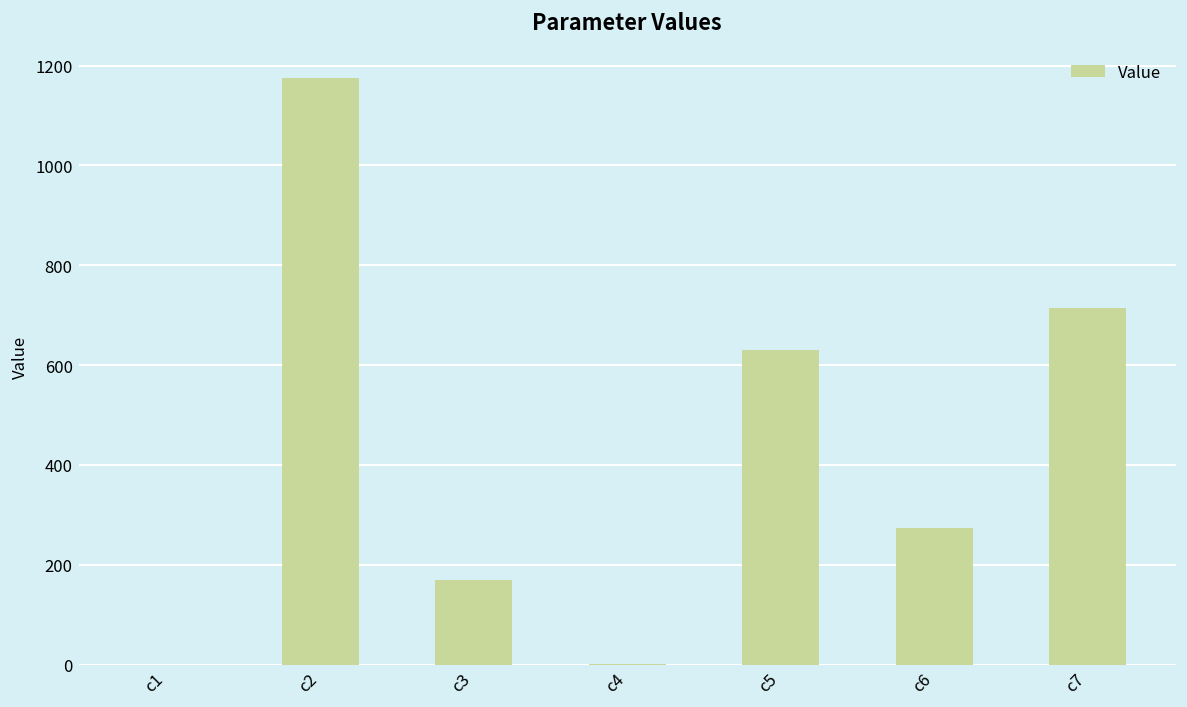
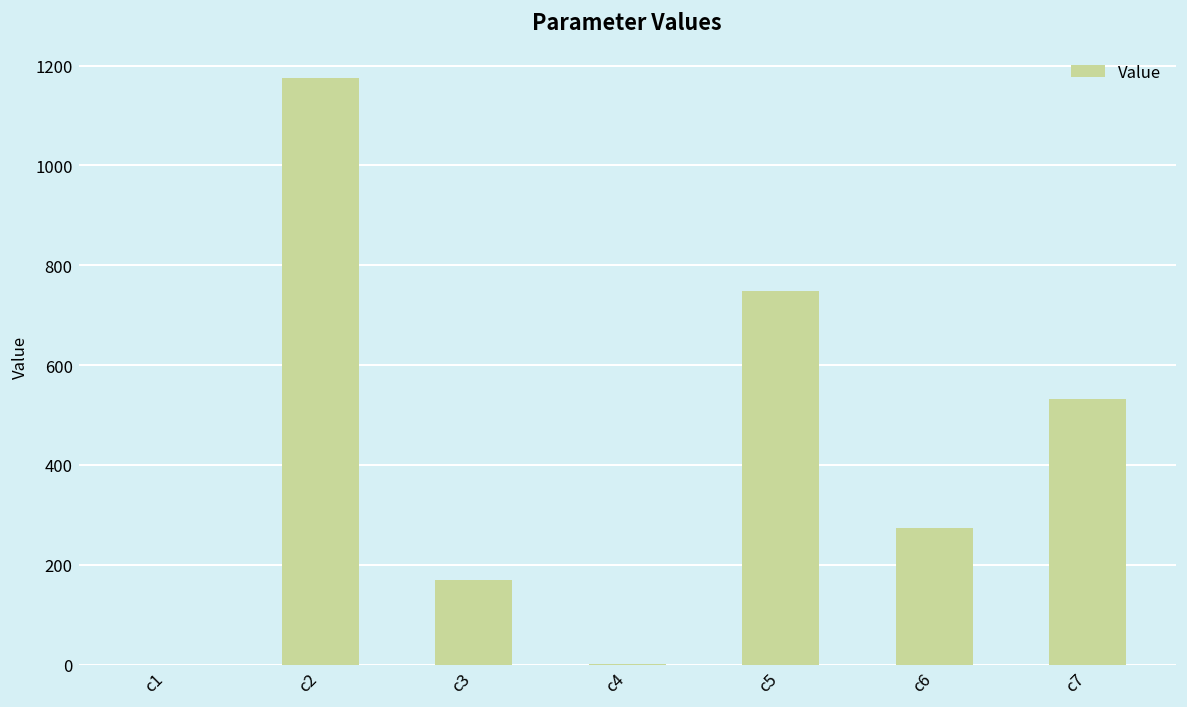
  {
    "c2": 1170,
    "c3": 170,
-   "c5": 630,
+   "c5": 750,
    "c6": 270,
-   "c7": 720
+   "c7": 530
  }
